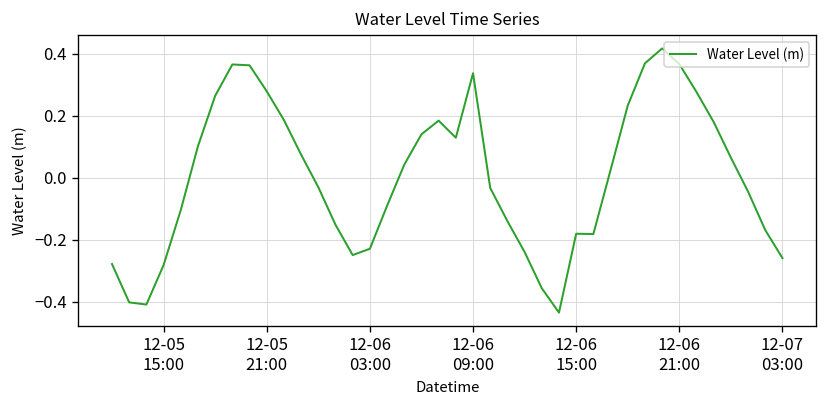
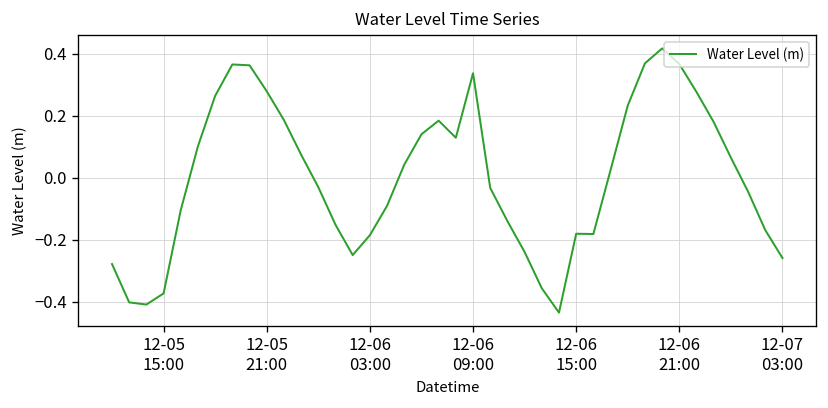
  {
-   "12-05 15:00": -0.28,
+   "12-05 15:00": -0.37,
    "12-05 21:00": 0.28,
-   "12-06 03:00": -0.23,
+   "12-06 03:00": -0.19,
    "12-06 09:00": 0.34,
    "12-06 15:00": -0.18,
    "12-07 03:00": -0.26
  }
